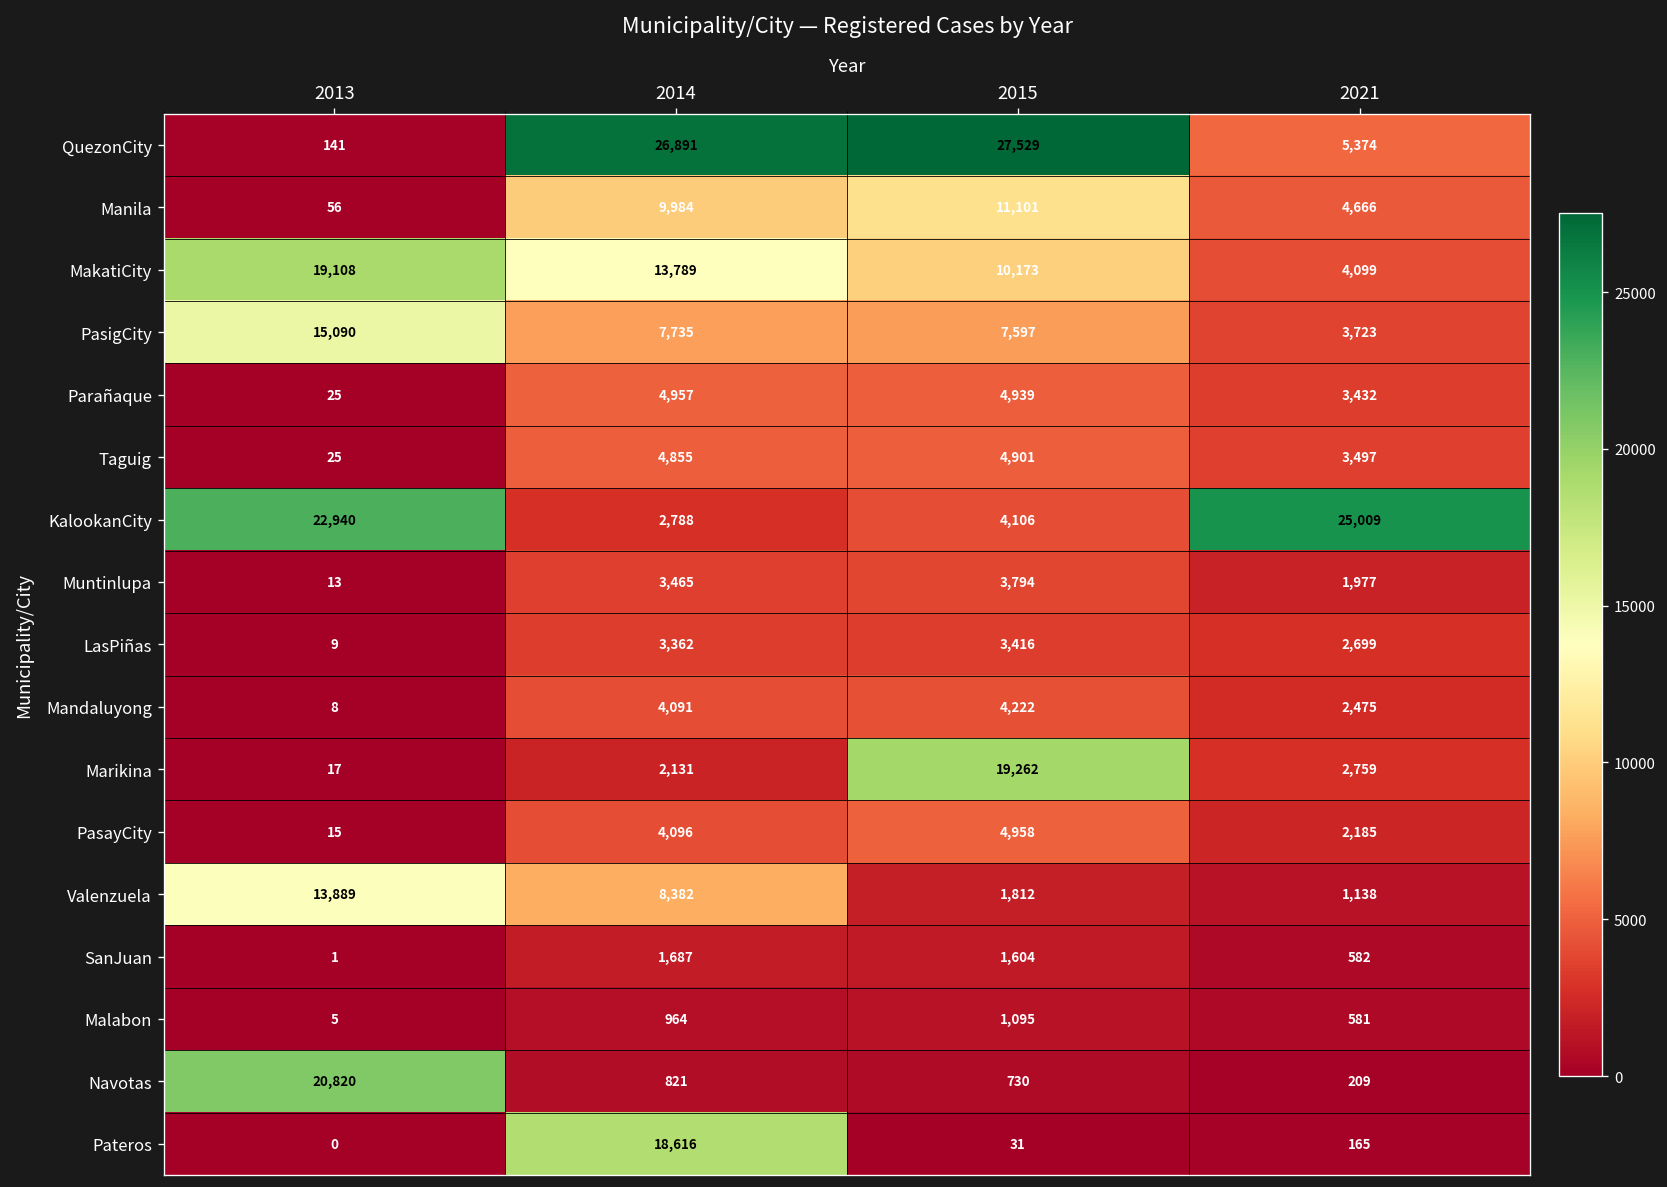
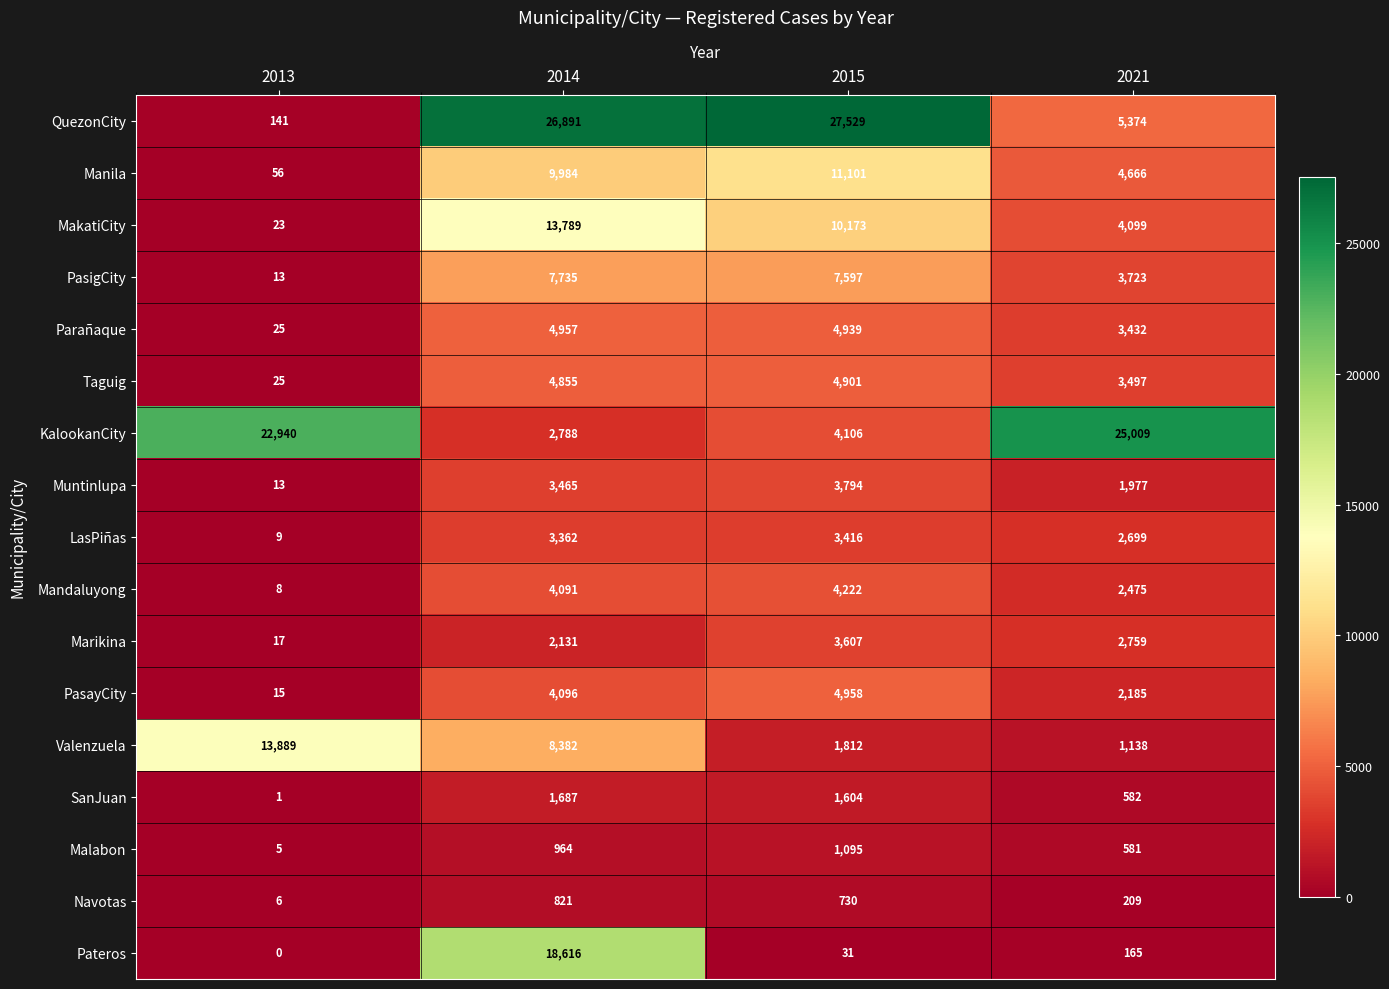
  {
    "QuezonCity": {
      "2013": "141",
      "2014": "26,891",
      "2015": "27,529",
      "2021": "5,374"
    },
    "Manila": {
      "2013": "56",
      "2014": "9,984",
      "2015": "11,101",
      "2021": "4,666"
    },
    "MakatiCity": {
-     "2013": "19,108",
+     "2013": "23",
      "2014": "13,789",
      "2015": "10,173",
      "2021": "4,099"
    },
    "PasigCity": {
-     "2013": "15,090",
+     "2013": "13",
      "2014": "7,735",
      "2015": "7,597",
      "2021": "3,723"
    },
    "Parañaque": {
      "2013": "25",
      "2014": "4,957",
      "2015": "4,939",
      "2021": "3,432"
    },
    "Taguig": {
      "2013": "25",
      "2014": "4,855",
      "2015": "4,901",
      "2021": "3,497"
    },
    "KalookanCity": {
      "2013": "22,940",
      "2014": "2,788",
      "2015": "4,106",
      "2021": "25,009"
    },
    "Muntinlupa": {
      "2013": "13",
      "2014": "3,465",
      "2015": "3,794",
      "2021": "1,977"
    },
    "LasPiñas": {
      "2013": "9",
      "2014": "3,362",
      "2015": "3,416",
      "2021": "2,699"
    },
    "Mandaluyong": {
      "2013": "8",
      "2014": "4,091",
      "2015": "4,222",
      "2021": "2,475"
    },
    "Marikina": {
      "2013": "17",
      "2014": "2,131",
-     "2015": "19,262",
+     "2015": "3,607",
      "2021": "2,759"
    },
    "PasayCity": {
      "2013": "15",
      "2014": "4,096",
      "2015": "4,958",
      "2021": "2,185"
    },
    "Valenzuela": {
      "2013": "13,889",
      "2014": "8,382",
      "2015": "1,812",
      "2021": "1,138"
    },
    "SanJuan": {
      "2013": "1",
      "2014": "1,687",
      "2015": "1,604",
      "2021": "582"
    },
    "Malabon": {
      "2013": "5",
      "2014": "964",
      "2015": "1,095",
      "2021": "581"
    },
    "Navotas": {
-     "2013": "20,820",
+     "2013": "6",
      "2014": "821",
      "2015": "730",
      "2021": "209"
    },
    "Pateros": {
      "2013": "0",
      "2014": "18,616",
      "2015": "31",
      "2021": "165"
    }
  }
